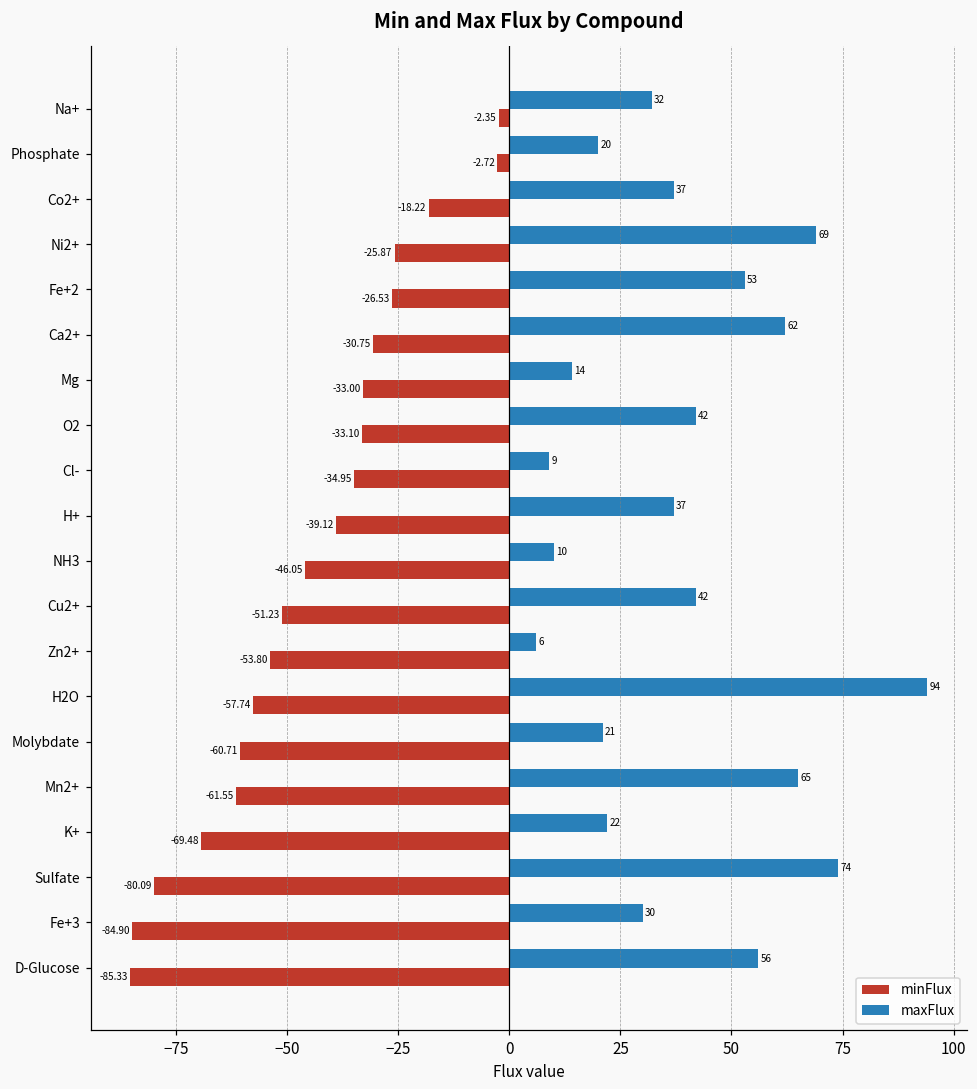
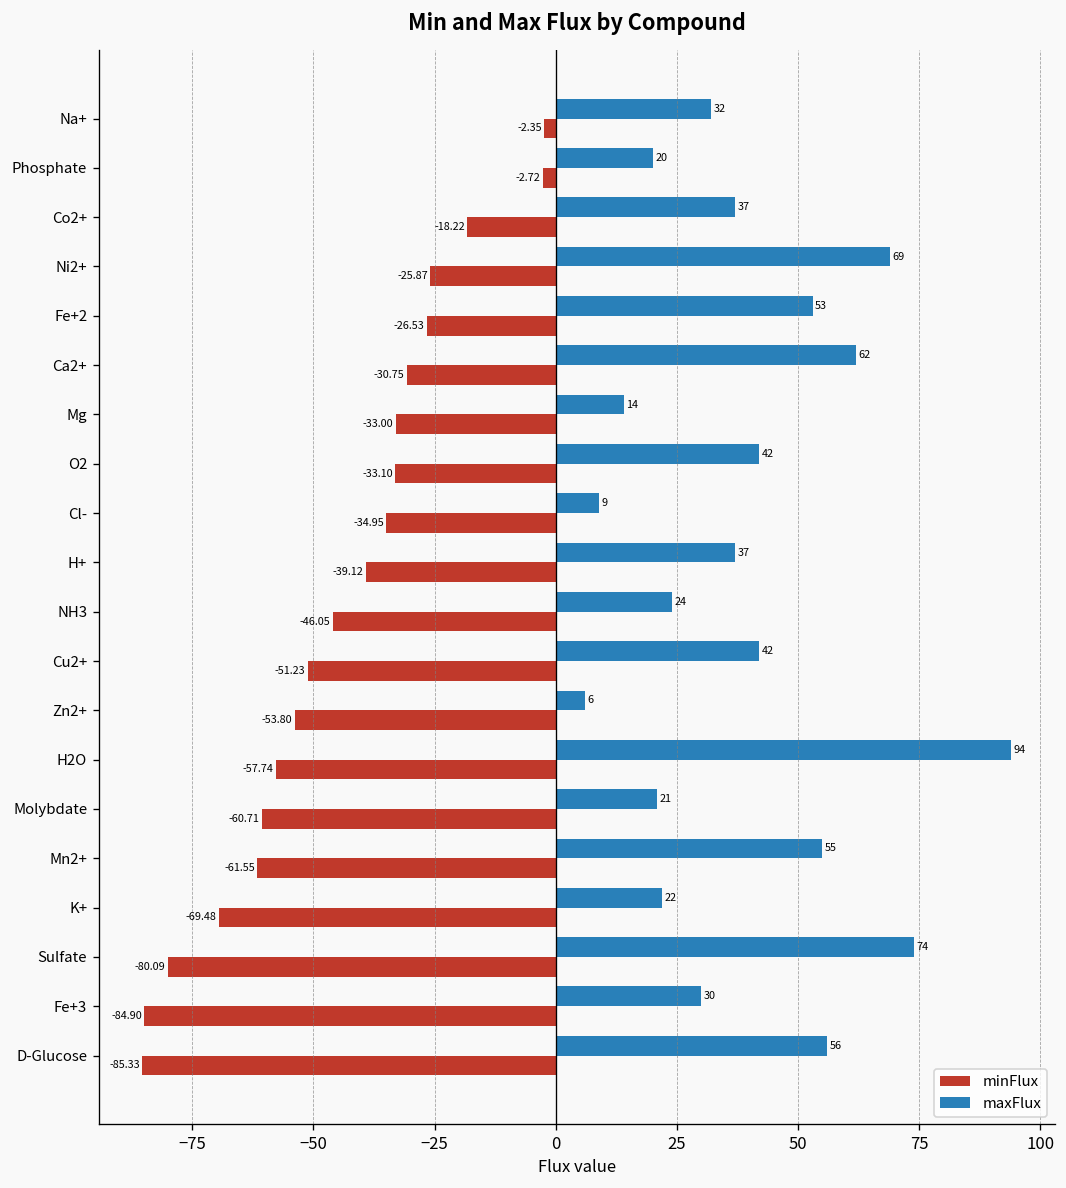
  {
    "minFlux": {
      "Na+": -2.35,
      "Phosphate": -2.72,
      "Co2+": -18.22,
      "Ni2+": -25.87,
      "Fe+2": -26.53,
      "Ca2+": -30.75,
      "Mg": -33.00,
      "O2": -33.10,
      "Cl-": -34.95,
      "H+": -39.12,
      "NH3": -46.05,
      "Cu2+": -51.23,
      "Zn2+": -53.80,
      "H2O": -57.74,
      "Molybdate": -60.71,
      "Mn2+": -61.55,
      "K+": -69.48,
      "Sulfate": -80.09,
      "Fe+3": -84.90,
      "D-Glucose": -85.33
    },
    "maxFlux": {
      "Na+": 32,
      "Phosphate": 20,
      "Co2+": 37,
      "Ni2+": 69,
      "Fe+2": 53,
      "Ca2+": 62,
      "Mg": 14,
      "O2": 42,
      "Cl-": 9,
      "H+": 37,
-     "NH3": 10,
+     "NH3": 24,
      "Cu2+": 42,
      "Zn2+": 6,
      "H2O": 94,
      "Molybdate": 21,
-     "Mn2+": 65,
+     "Mn2+": 55,
      "K+": 22,
      "Sulfate": 74,
      "Fe+3": 30,
      "D-Glucose": 56
    }
  }
